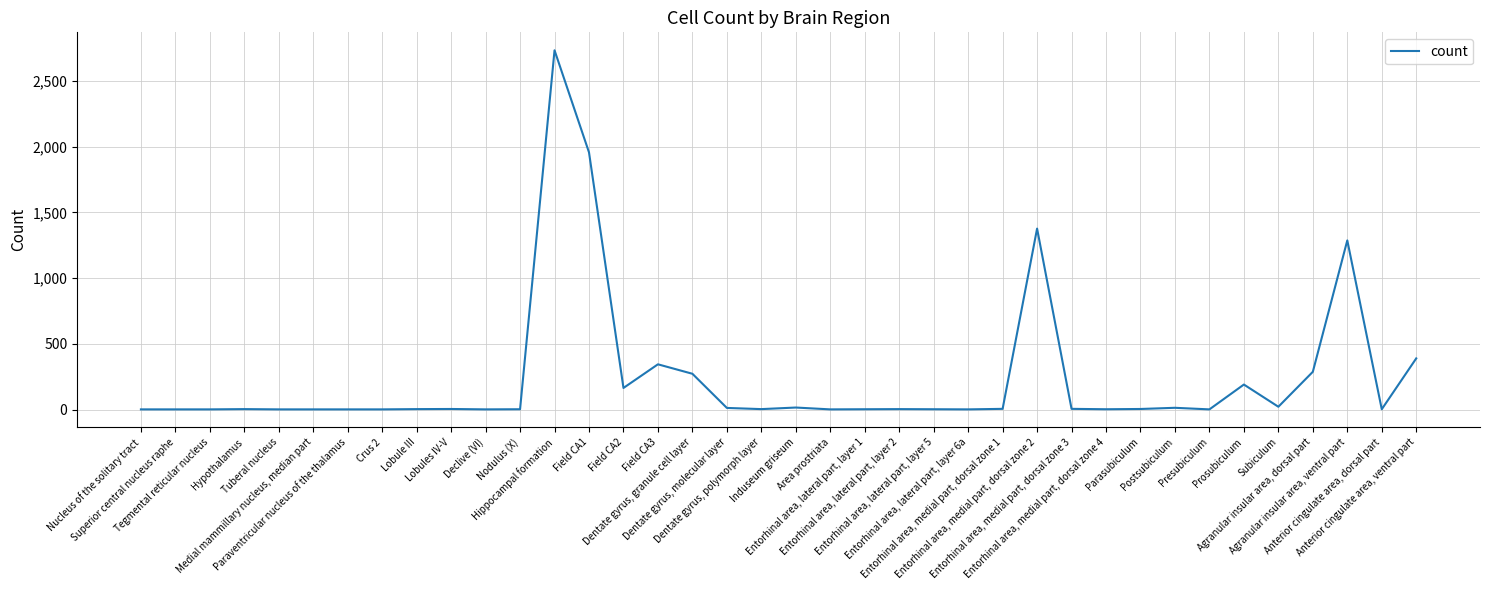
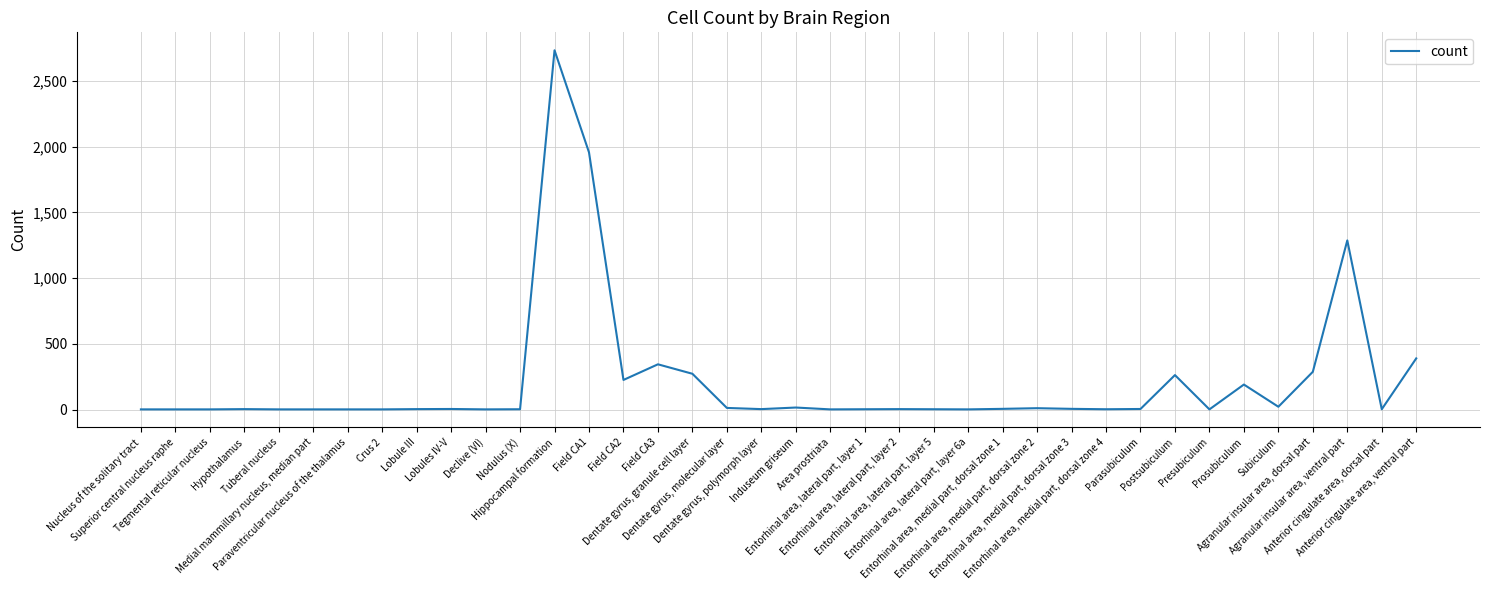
  {
    "Nucleus of the solitary tract": "0",
    "Superior central nucleus raphe": "0",
    "Tegmental reticular nucleus": "0",
    "Hypothalamus": "0",
    "Tuberal nucleus": "0",
    "Medial mammillary nucleus, median part": "0",
    "Paraventricular nucleus of the thalamus": "0",
    "Crus 2": "0",
    "Lobule III": "0",
    "Lobules IV-V": "0",
    "Declive (VI)": "0",
    "Nodulus (X)": "0",
    "Hippocampal formation": "2,730",
    "Field CA1": "1,960",
-   "Field CA2": "160",
+   "Field CA2": "230",
    "Field CA3": "340",
    "Dentate gyrus, granule cell layer": "270",
    "Dentate gyrus, molecular layer": "10",
    "Dentate gyrus, polymorph layer": "0",
    "Induseum griseum": "20",
    "Area prostriata": "0",
    "Entorhinal area, lateral part, layer 1": "0",
    "Entorhinal area, lateral part, layer 2": "0",
    "Entorhinal area, lateral part, layer 5": "0",
    "Entorhinal area, lateral part, layer 6a": "0",
    "Entorhinal area, medial part, dorsal zone 1": "10",
-   "Entorhinal area, medial part, dorsal zone 2": "1,380",
+   "Entorhinal area, medial part, dorsal zone 2": "10",
    "Entorhinal area, medial part, dorsal zone 3": "10",
    "Entorhinal area, medial part, dorsal zone 4": "0",
    "Parasubiculum": "0",
-   "Postsubiculum": "10",
+   "Postsubiculum": "260",
    "Presubiculum": "0",
    "Prosubiculum": "190",
    "Subiculum": "20",
    "Agranular insular area, dorsal part": "290",
    "Agranular insular area, ventral part": "1,290",
    "Anterior cingulate area, dorsal part": "0",
    "Anterior cingulate area, ventral part": "390"
  }
